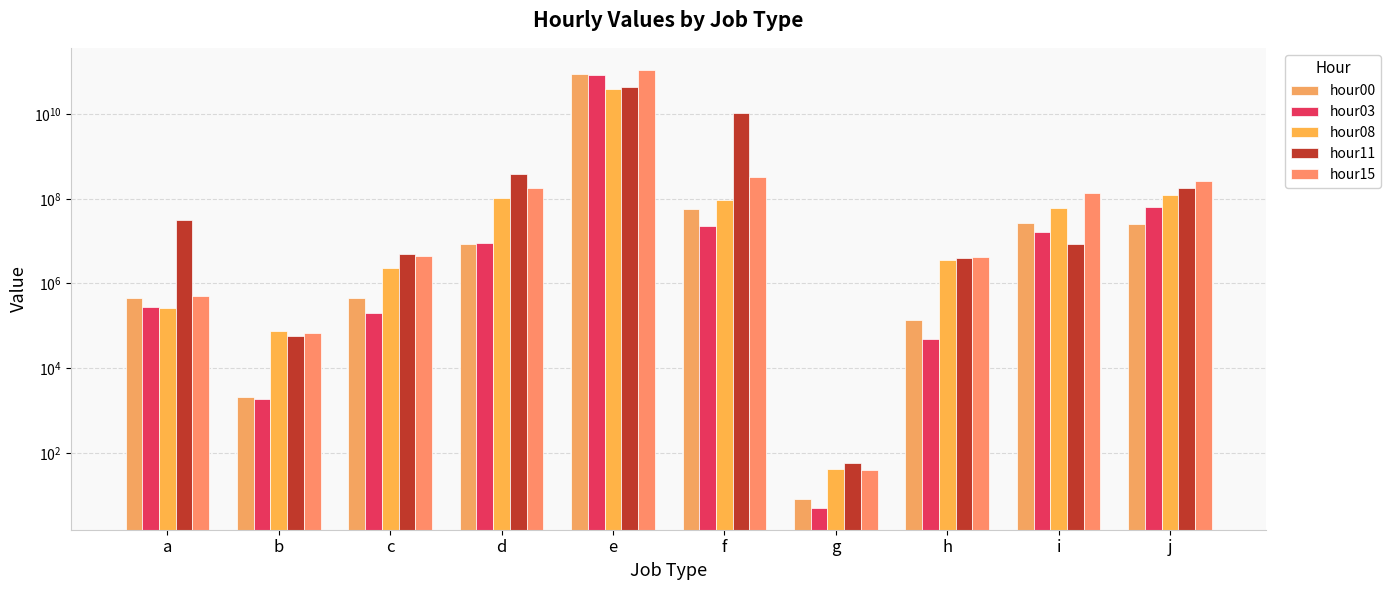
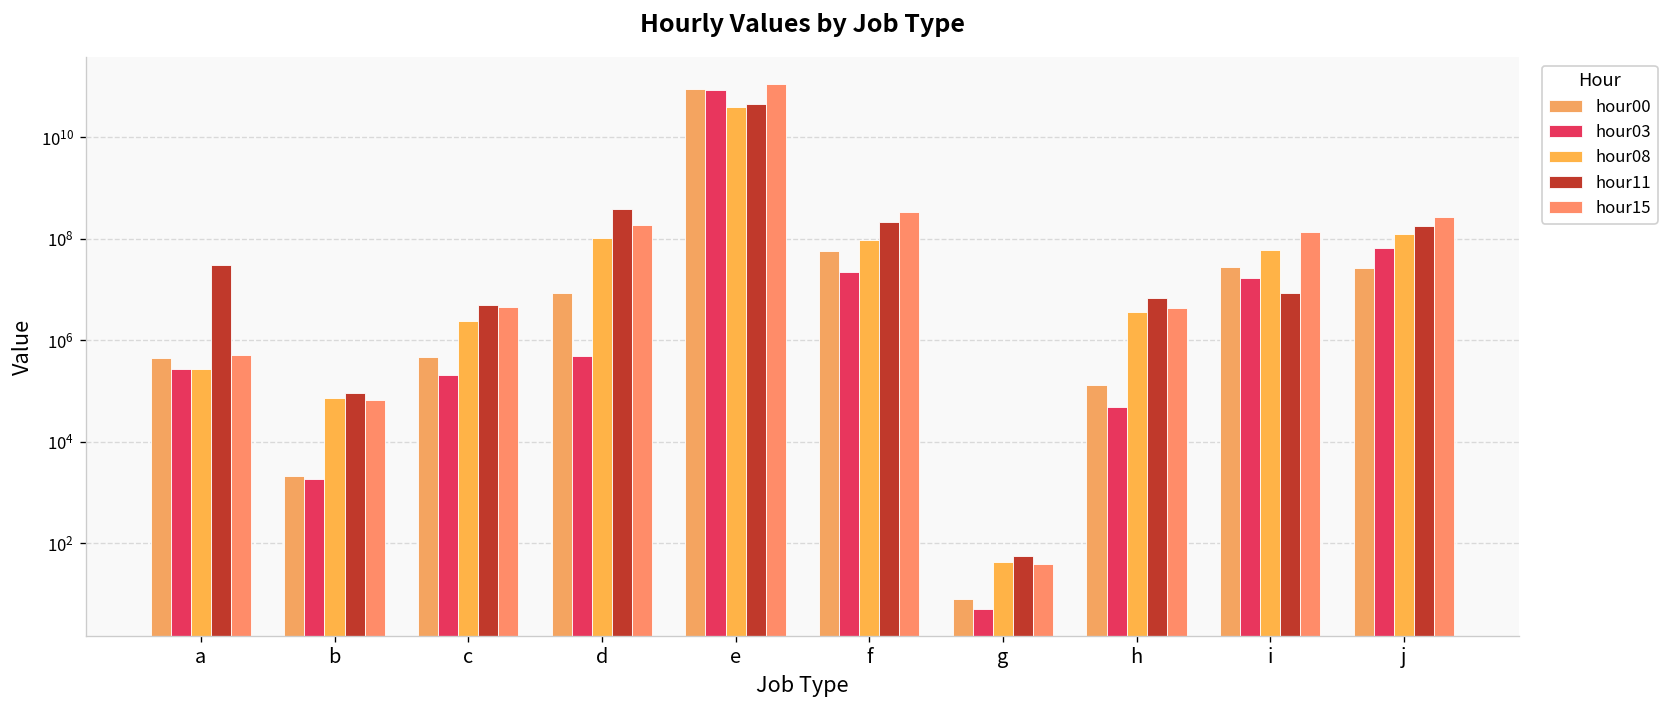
  {
    "hour03": {
      "a": 300000,
      "b": 2000,
      "c": 200000,
-     "d": 9000000,
+     "d": 500000,
      "e": 80000000000,
      "f": 20000000,
      "g": 5,
      "h": 50000,
      "i": 16000000,
      "j": 60000000
    },
    "hour11": {
      "a": 30000000,
-     "b": 60000,
+     "b": 90000,
      "c": 5000000,
      "d": 400000000,
      "e": 40000000000,
-     "f": 11000000000,
+     "f": 200000000,
      "g": 60,
-     "h": 4000000,
+     "h": 7000000,
      "i": 8000000,
      "j": 180000000
    }
  }
